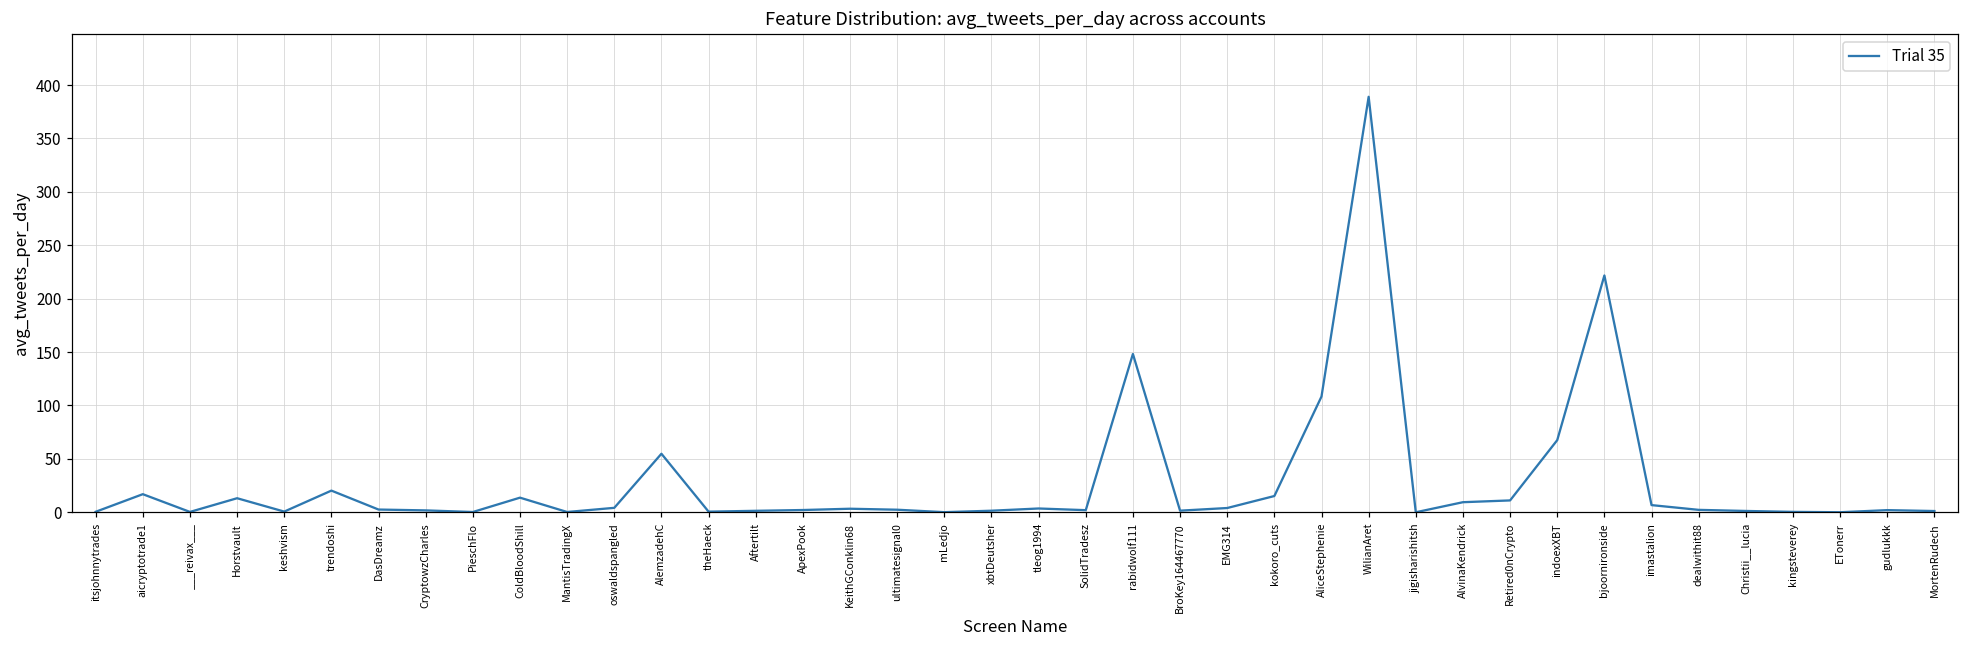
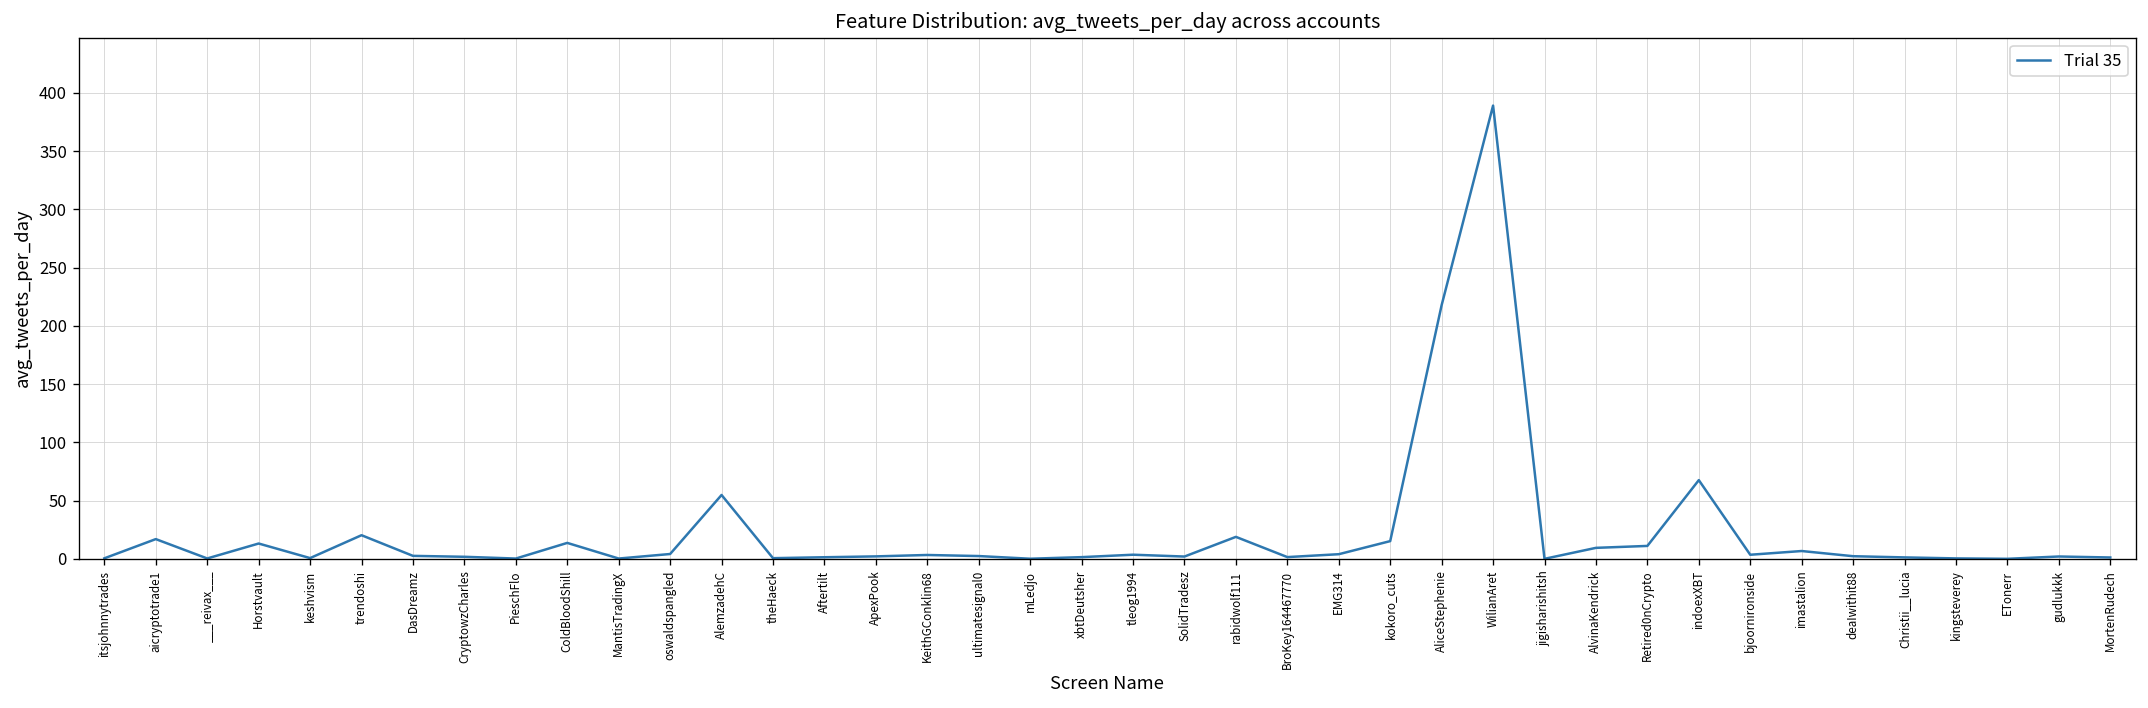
  {
    "itsjohnnytrades": 0,
    "aicryptotrade1": 20,
    "___reivax___": 0,
    "Horstvault": 10,
    "keshvism": 0,
    "trendoshi": 20,
    "DasDreamz": 0,
    "CryptowzCharles": 0,
    "PieschFlo": 0,
    "ColdBloodShill": 10,
    "MantisTradingX": 0,
    "oswaldspangled": 0,
    "AlemzadehC": 50,
    "theHaeck": 0,
    "Aftertilt": 0,
    "ApexPook": 0,
    "KeithGConklin68": 0,
    "ultimatesignal0": 0,
    "mLedjo": 0,
    "xbtDeutsher": 0,
    "tleog1994": 0,
    "SolidTradesz": 0,
-   "rabidwolf111": 150,
+   "rabidwolf111": 20,
    "BroKey164467770": 0,
    "EMG314": 0,
    "kokoro_cuts": 20,
-   "AliceStephenie": 110,
+   "AliceStephenie": 220,
    "WilianAret": 390,
    "jigisharishitsh": 0,
    "AlvinaKendrick": 10,
    "Retired0nCrypto": 10,
    "indoexXBT": 70,
-   "bjoornironside": 220,
+   "bjoornironside": 0,
    "imastalion": 10,
    "deaIwithit88": 0,
    "Christii__lucia": 0,
    "kingsteverey": 0,
    "ETonerr": 0,
    "gudlukkk": 0,
    "MortenRudech": 0
  }
